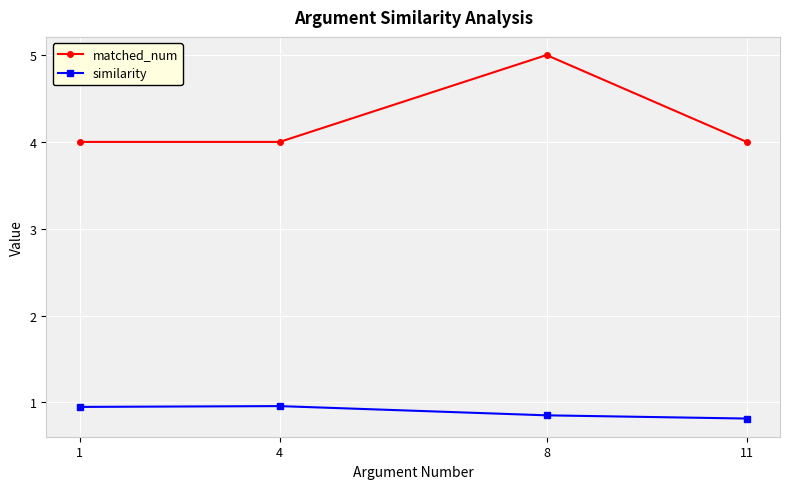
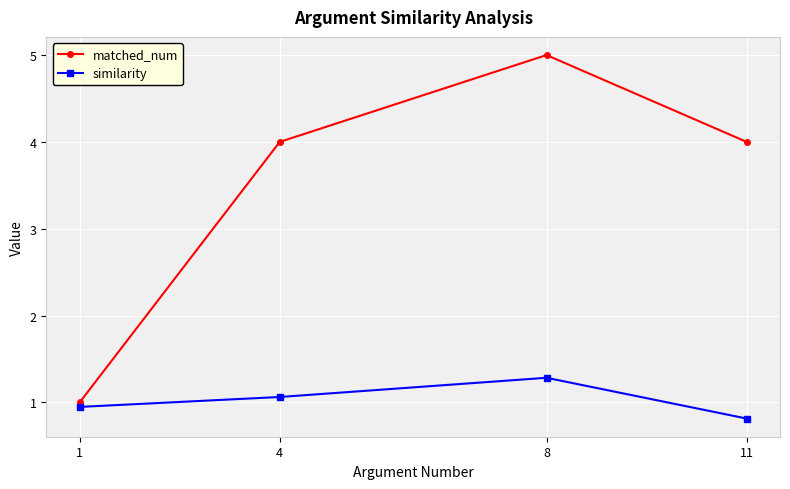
  {
    "matched_num": {
-     "1": 4,
+     "1": 1,
      "4": 4,
      "8": 5,
      "11": 4
    },
    "similarity": {
      "1": 0.9,
-     "4": 1.0,
-     "8": 0.9,
+     "4": 1.1,
+     "8": 1.3,
      "11": 0.8
    }
  }
